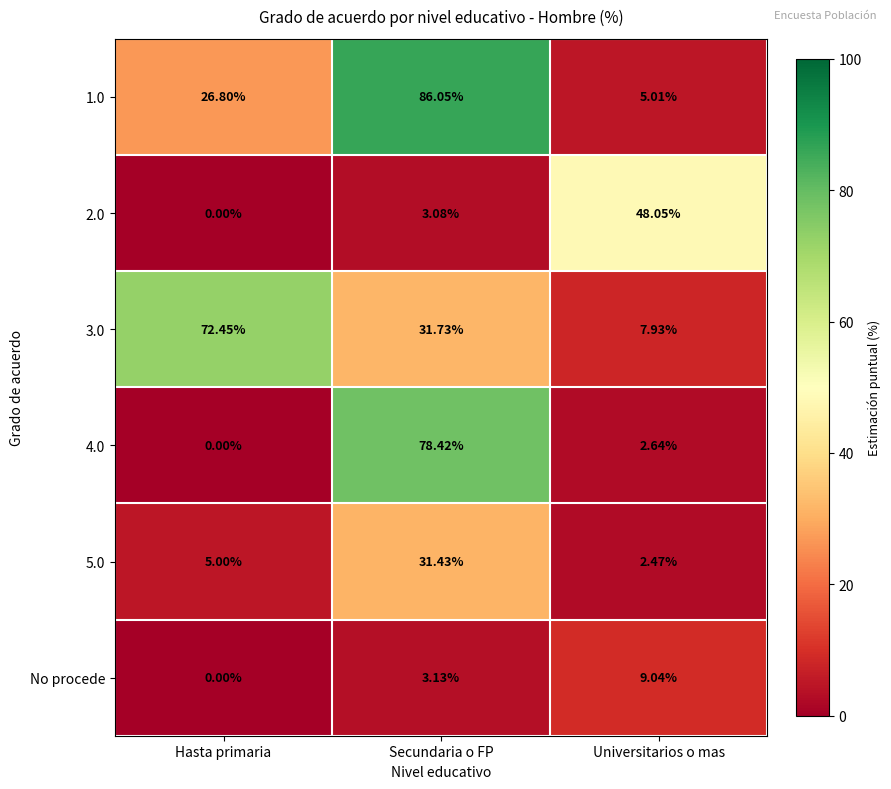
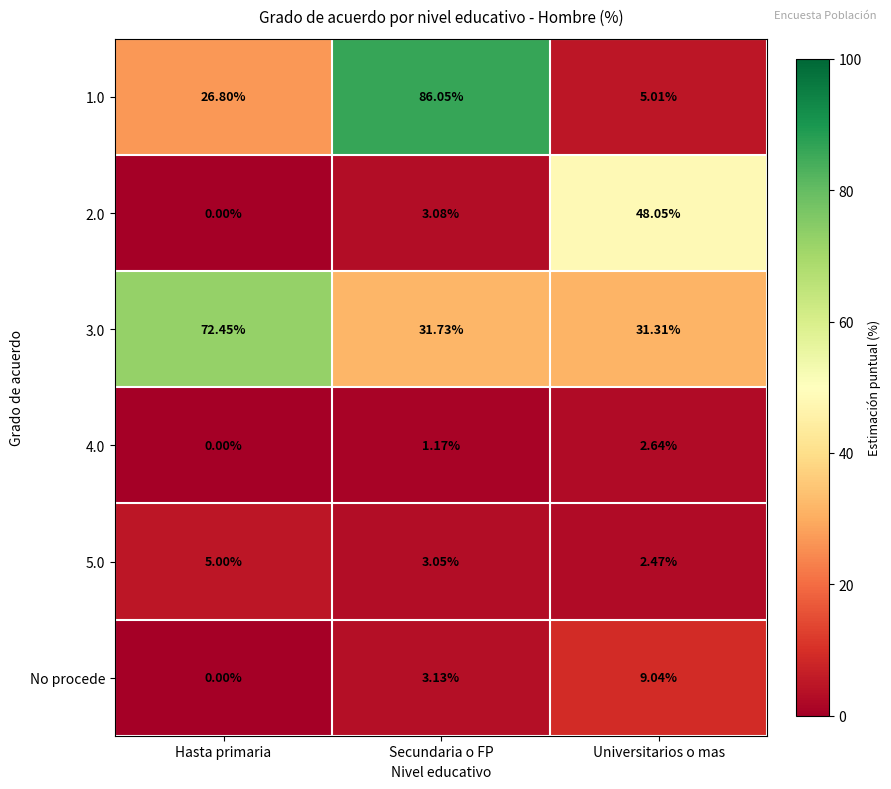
  {
    "1.0": {
      "Hasta primaria": "26.80%",
      "Secundaria o FP": "86.05%",
      "Universitarios o mas": "5.01%"
    },
    "2.0": {
      "Hasta primaria": "0.00%",
      "Secundaria o FP": "3.08%",
      "Universitarios o mas": "48.05%"
    },
    "3.0": {
      "Hasta primaria": "72.45%",
      "Secundaria o FP": "31.73%",
-     "Universitarios o mas": "7.93%"
+     "Universitarios o mas": "31.31%"
    },
    "4.0": {
      "Hasta primaria": "0.00%",
-     "Secundaria o FP": "78.42%",
+     "Secundaria o FP": "1.17%",
      "Universitarios o mas": "2.64%"
    },
    "5.0": {
      "Hasta primaria": "5.00%",
-     "Secundaria o FP": "31.43%",
+     "Secundaria o FP": "3.05%",
      "Universitarios o mas": "2.47%"
    },
    "No procede": {
      "Hasta primaria": "0.00%",
      "Secundaria o FP": "3.13%",
      "Universitarios o mas": "9.04%"
    }
  }
